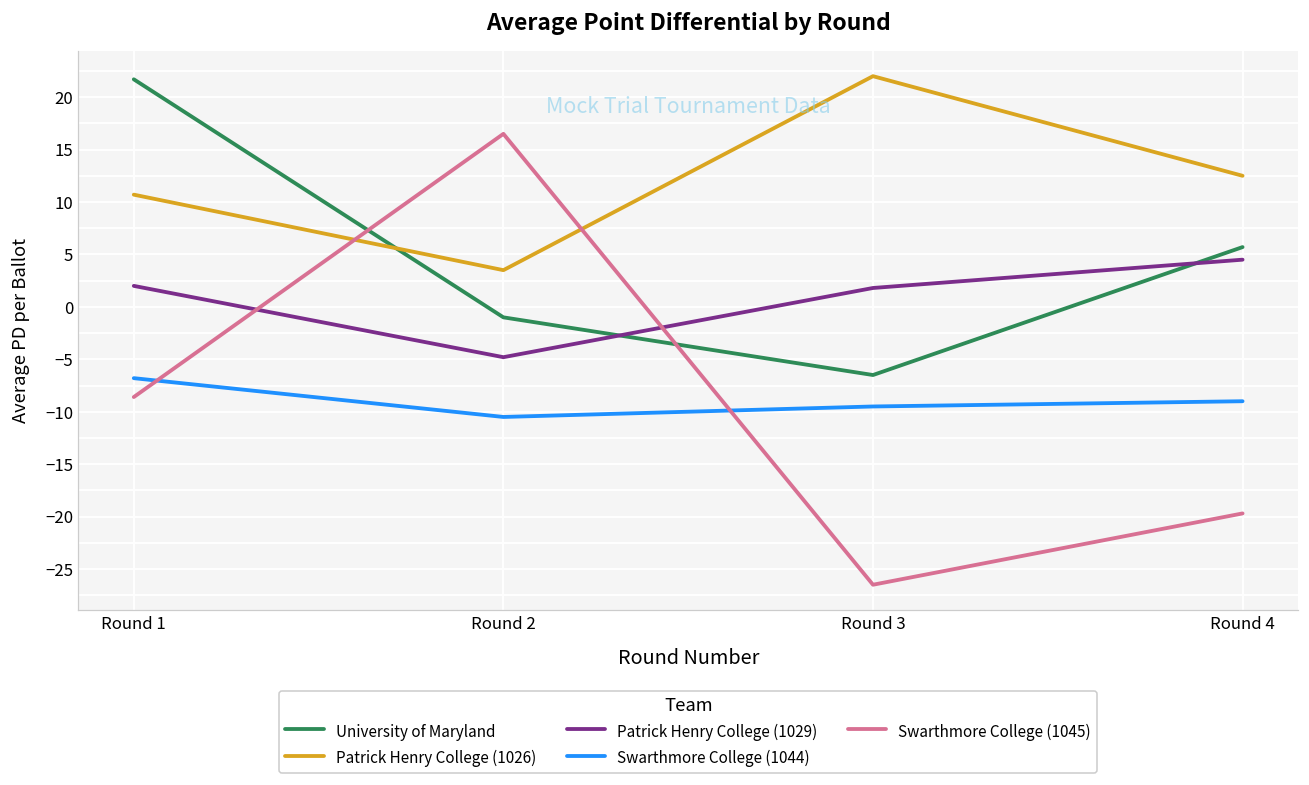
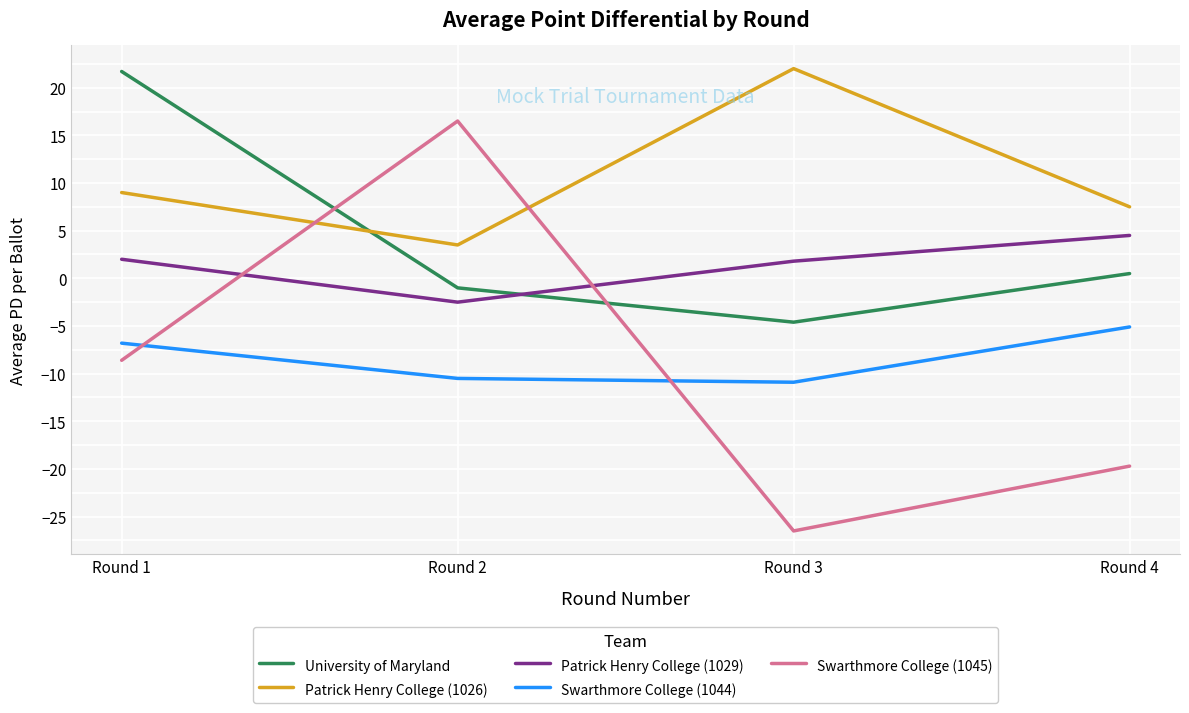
  {
    "University of Maryland": {
      "Round 1": 22,
      "Round 2": -1,
-     "Round 3": -7,
-     "Round 4": 6
+     "Round 3": -5,
+     "Round 4": 1
    },
    "Patrick Henry College (1026)": {
-     "Round 1": 11,
+     "Round 1": 9,
      "Round 2": 4,
      "Round 3": 22,
-     "Round 4": 13
+     "Round 4": 8
    },
    "Patrick Henry College (1029)": {
      "Round 1": 2,
-     "Round 2": -5,
+     "Round 2": -3,
      "Round 3": 2,
      "Round 4": 5
    },
    "Swarthmore College (1044)": {
      "Round 1": -7,
      "Round 2": -11,
-     "Round 3": -10,
-     "Round 4": -9
+     "Round 3": -11,
+     "Round 4": -5
    },
    "Swarthmore College (1045)": {
      "Round 1": -9,
      "Round 2": 17,
      "Round 3": -27,
      "Round 4": -20
    }
  }
